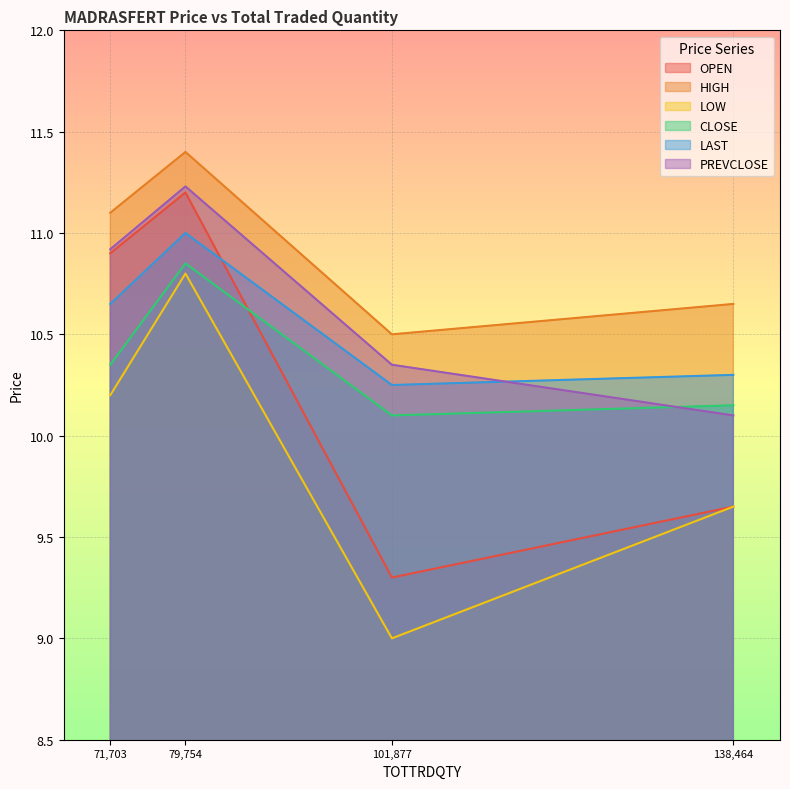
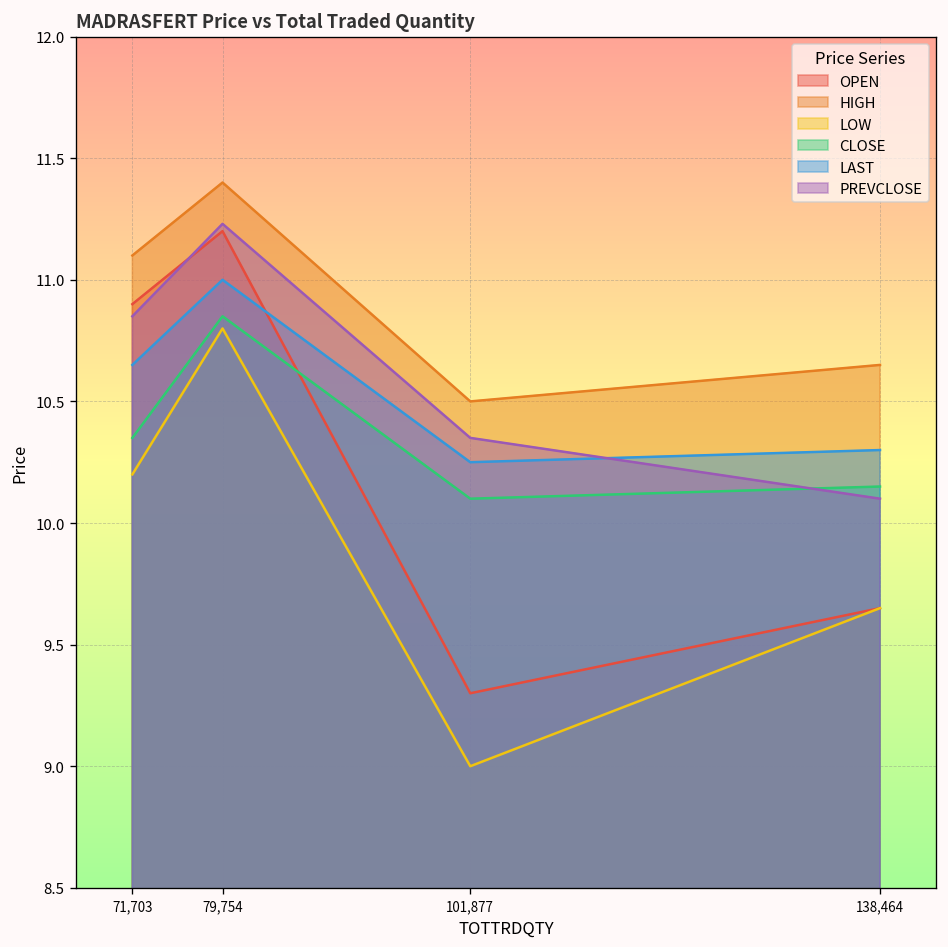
  {
    "CLOSE": {
      "71,703": 10.35,
      "79,754": 10.85,
      "101,877": 10.10,
      "138,464": 10.15
    },
    "LAST": {
      "71,703": 10.65,
      "79,754": 11.00,
      "101,877": 10.25,
      "138,464": 10.30
    },
    "PREVCLOSE": {
-     "71,703": 10.92,
+     "71,703": 10.85,
      "79,754": 11.23,
      "101,877": 10.35,
      "138,464": 10.10
    }
  }
